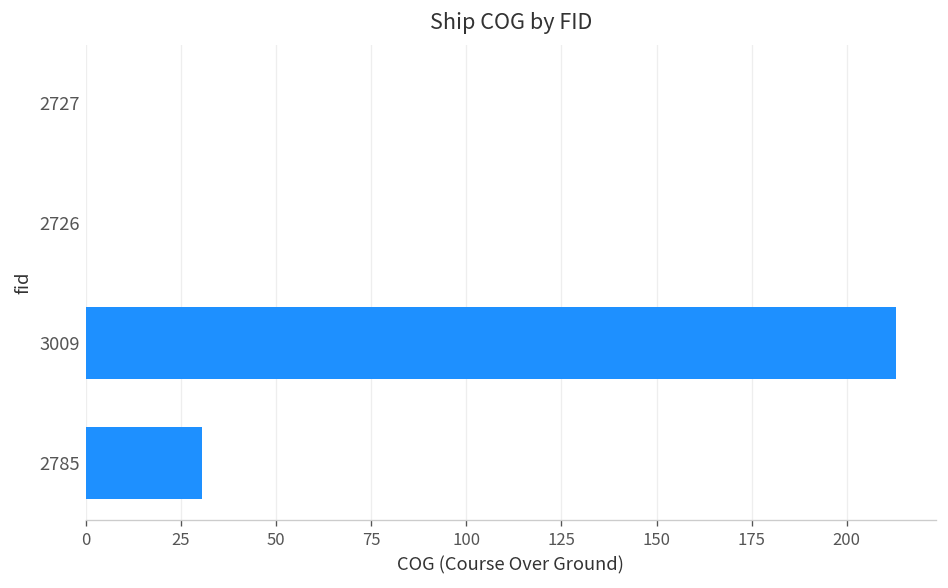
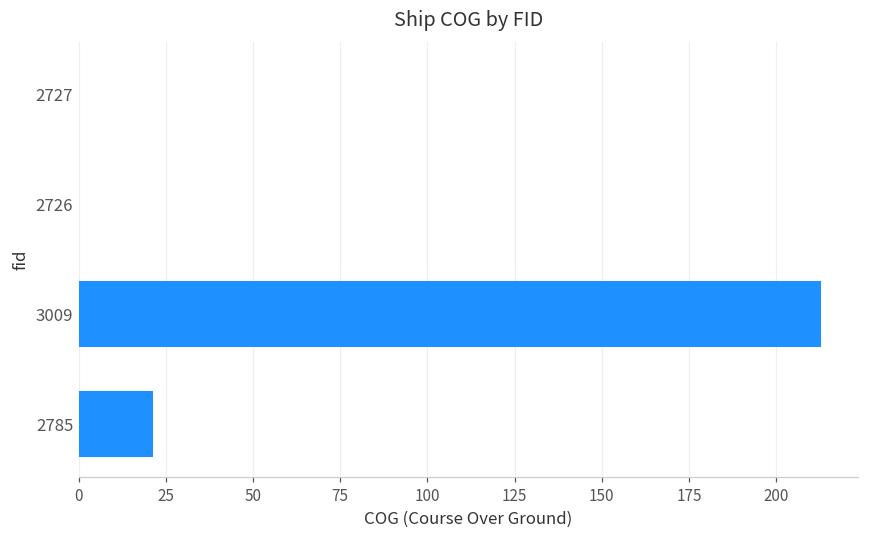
  {
    "2727": 0,
    "2726": 0,
    "3009": 213,
-   "2785": 31
+   "2785": 21
  }
